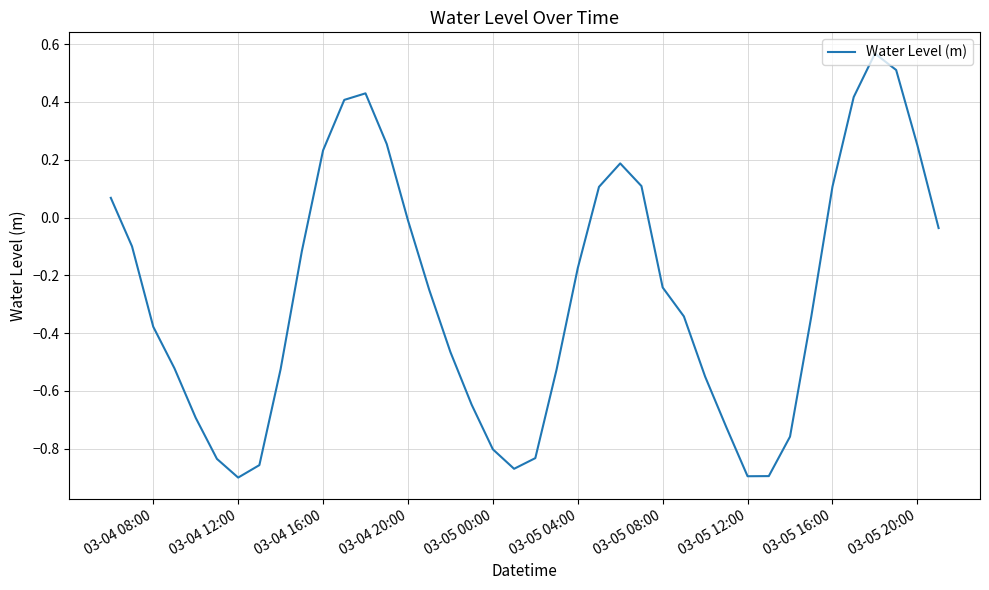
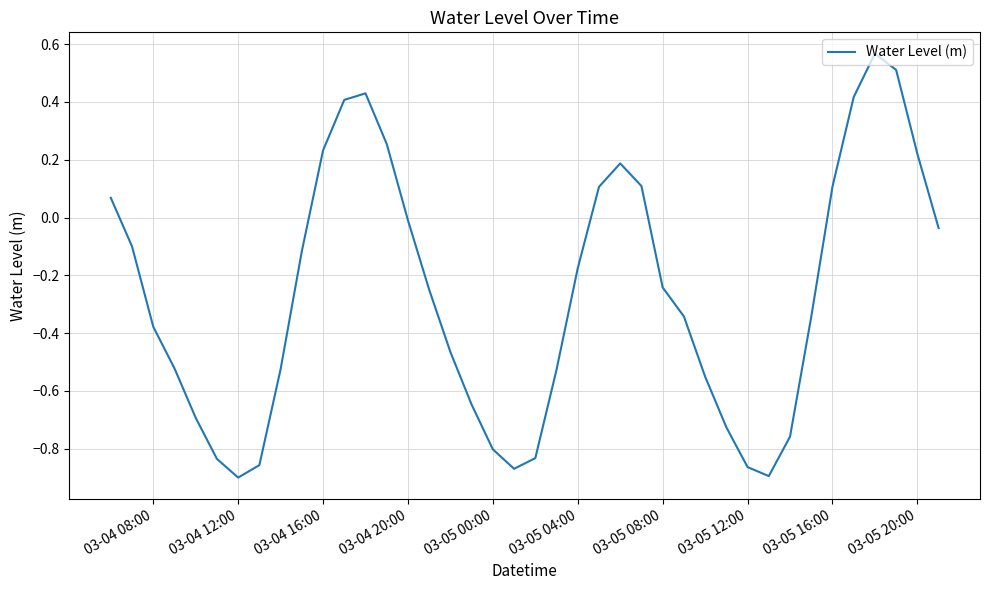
  {
    "03-04 08:00": -0.38,
    "03-04 12:00": -0.90,
    "03-04 16:00": 0.23,
    "03-04 20:00": -0.01,
    "03-05 00:00": -0.80,
    "03-05 04:00": -0.18,
    "03-05 08:00": -0.24,
-   "03-05 12:00": -0.90,
+   "03-05 12:00": -0.86,
    "03-05 16:00": 0.11,
-   "03-05 20:00": 0.25
+   "03-05 20:00": 0.22
  }
